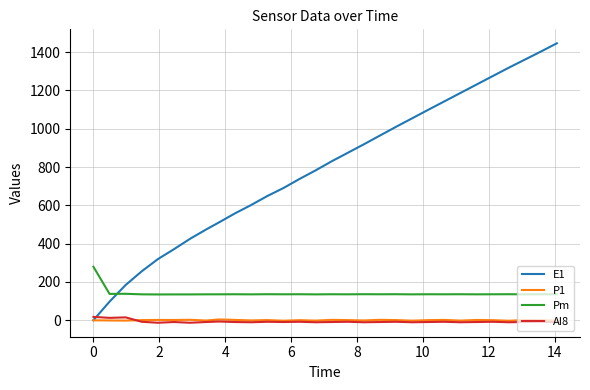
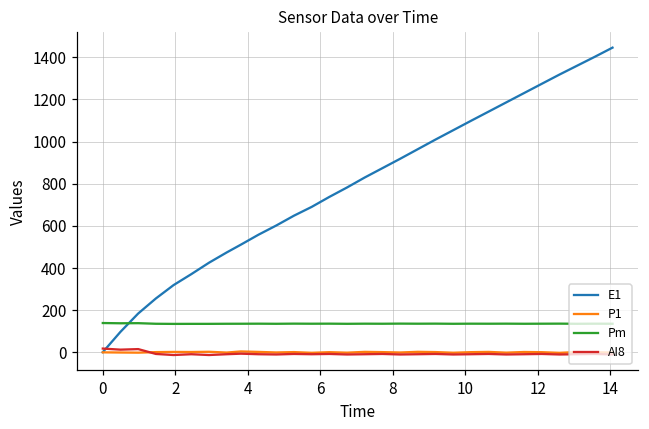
  {
    "Pm": {
-     "0": 280
+     "0": 140
    },
    "AI8": {
      "0": 20
    }
  }
